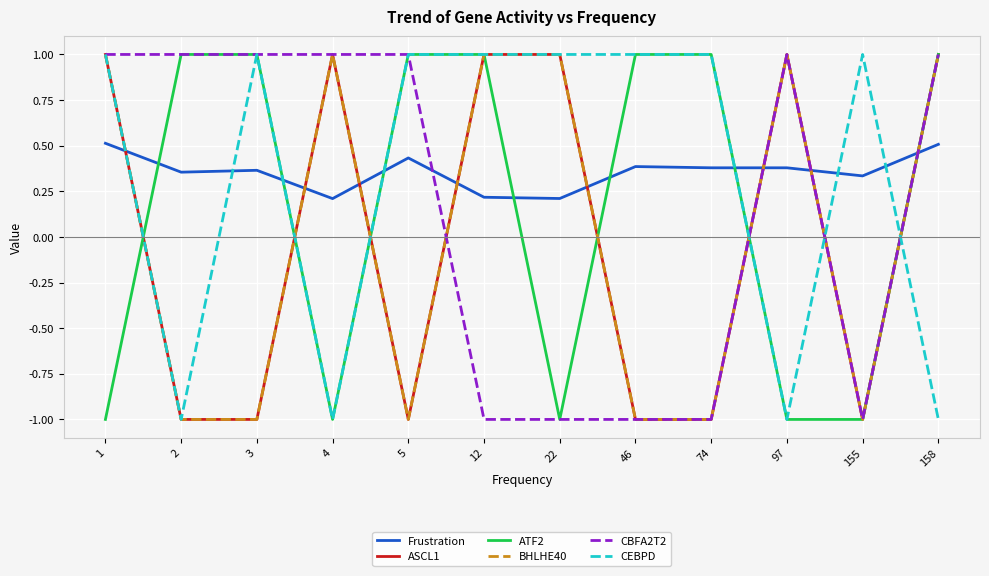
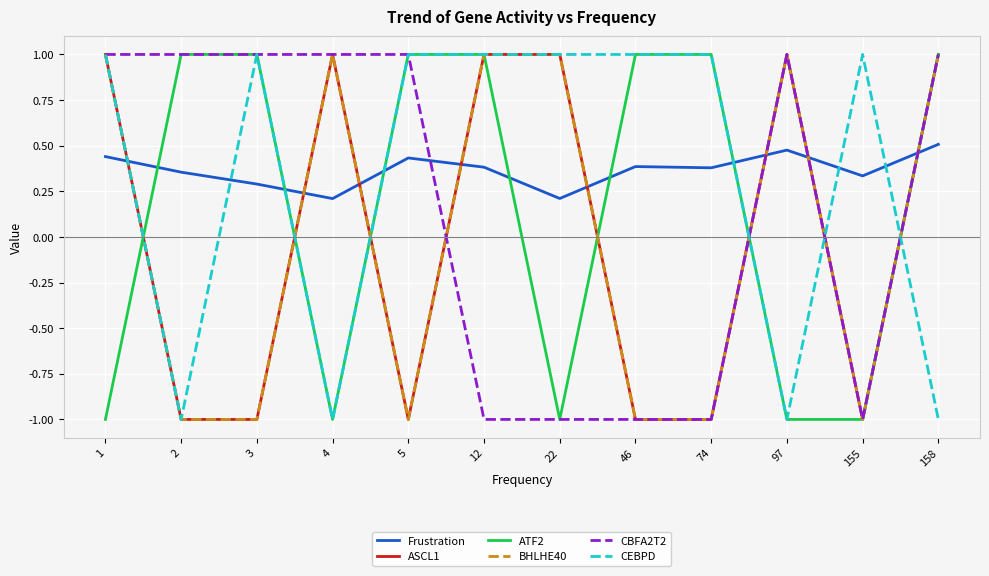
  {
    "Frustration": {
-     "1": 0.51,
+     "1": 0.44,
      "2": 0.35,
-     "3": 0.37,
+     "3": 0.29,
      "4": 0.21,
      "5": 0.43,
-     "12": 0.22,
+     "12": 0.38,
      "22": 0.21,
      "46": 0.39,
      "74": 0.38,
-     "97": 0.38,
+     "97": 0.48,
      "155": 0.33,
      "158": 0.51
    },
    "BHLHE40": {
      "3": -1.00,
      "5": -1.00
    },
    "ATF2": {
      "1": -1.00
    },
    "CBFA2T2": {
      "12": -1.00
    },
    "CEBPD": {
      "155": 1.00,
      "158": -1.00
    }
  }
